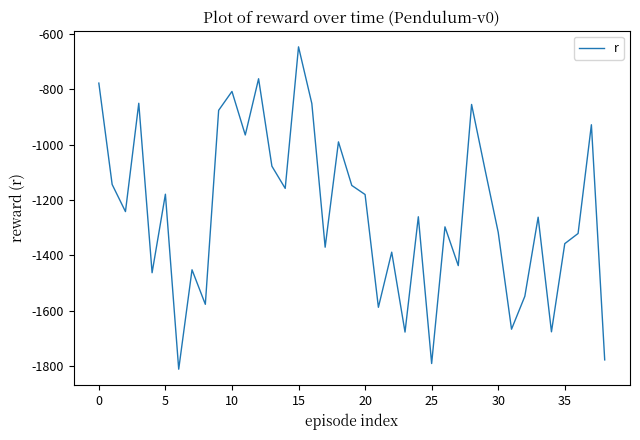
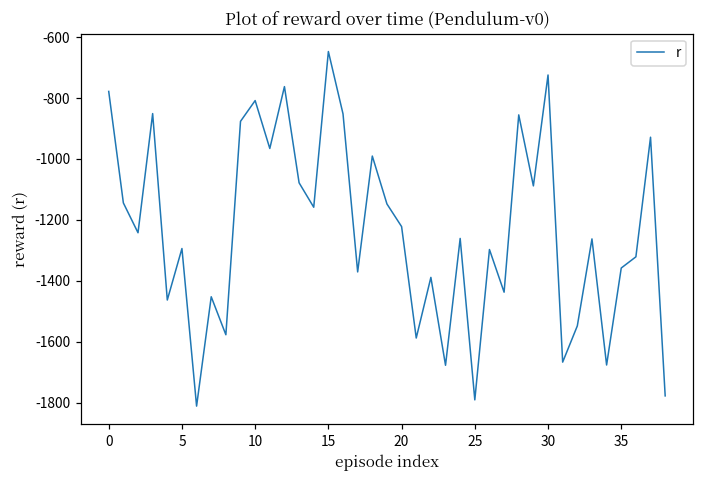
  {
    "0": -780,
-   "5": -1180,
+   "5": -1290,
    "10": -810,
    "15": -650,
-   "20": -1180,
+   "20": -1220,
    "25": -1790,
-   "30": -1320,
+   "30": -720,
    "35": -1360
  }
